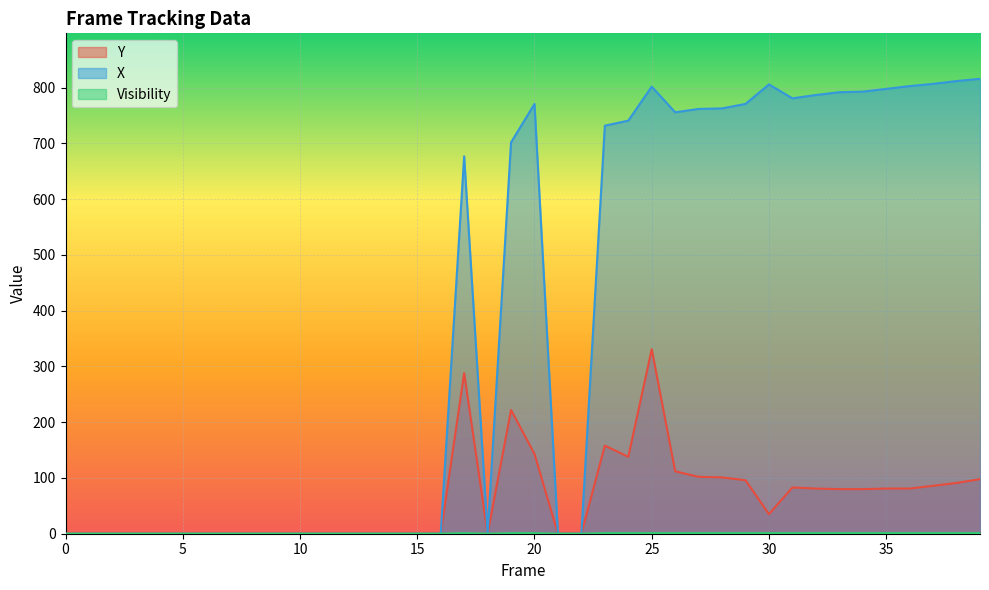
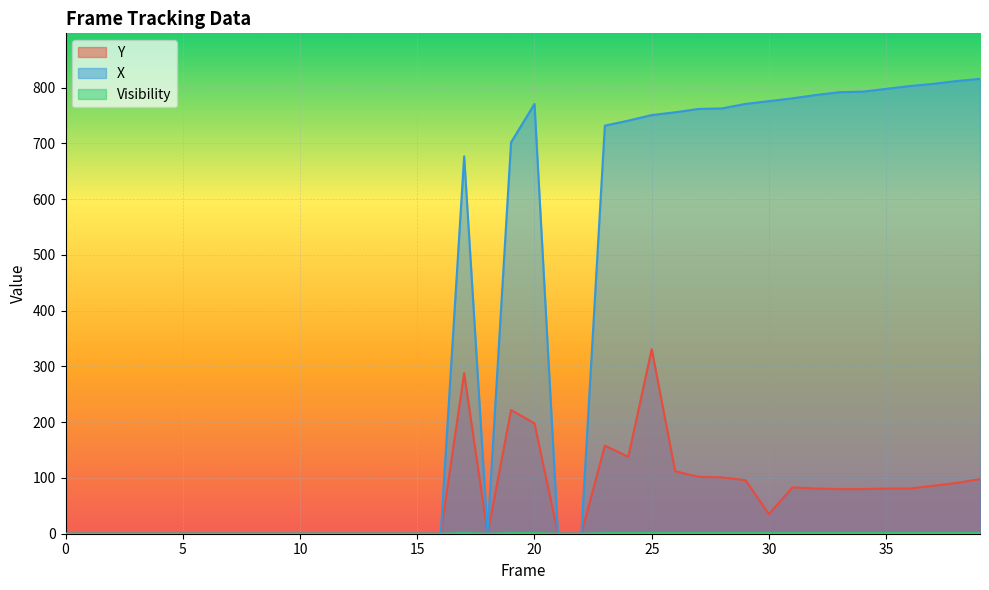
  {
    "Y": {
-     "20": 140,
+     "20": 200,
      "25": 330,
      "30": 40,
      "35": 80
    },
    "X": {
      "20": 770,
-     "25": 800,
-     "30": 810,
+     "25": 750,
+     "30": 780,
      "35": 800
    },
    "Visibility": {
      "20": 0,
      "25": 0,
      "30": 0,
      "35": 0
    }
  }
